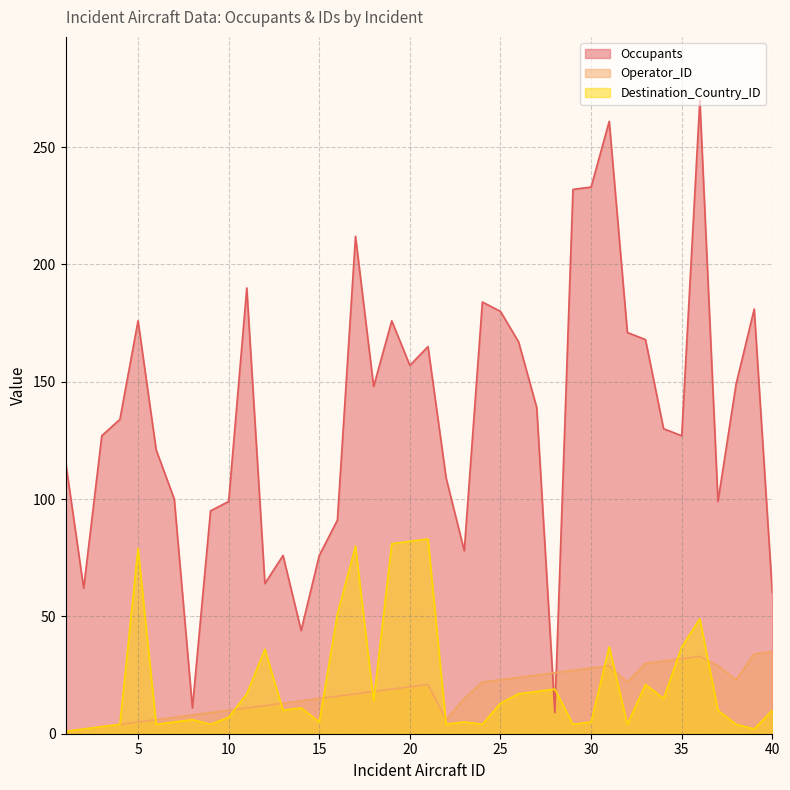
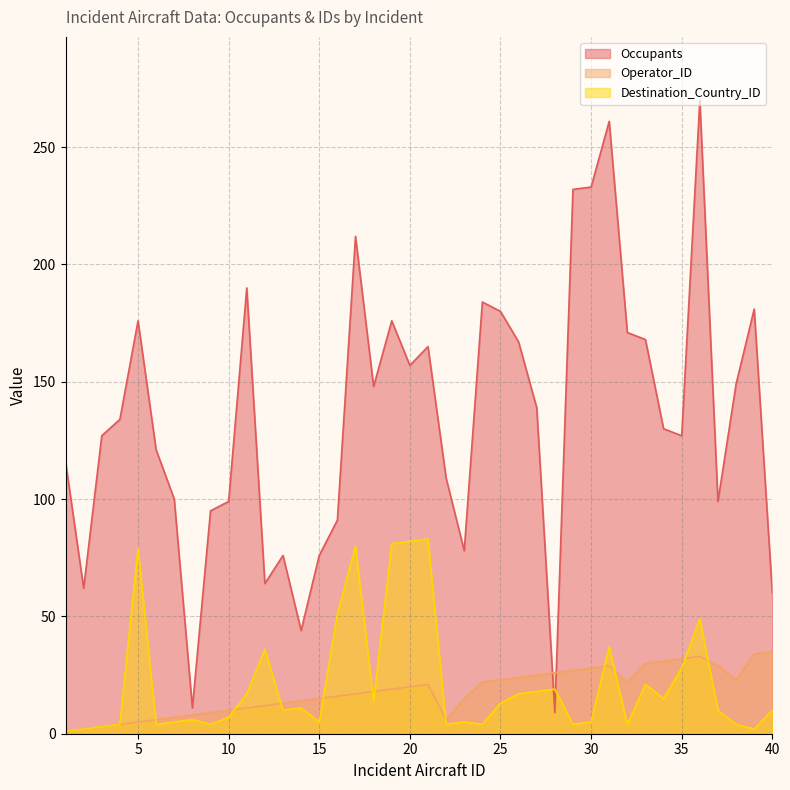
  {
    "Destination_Country_ID": {
      "5": 79,
      "10": 7,
      "15": 5,
      "20": 82,
      "25": 13,
      "30": 5,
-     "35": 37,
+     "35": 28,
      "40": 10
    }
  }
